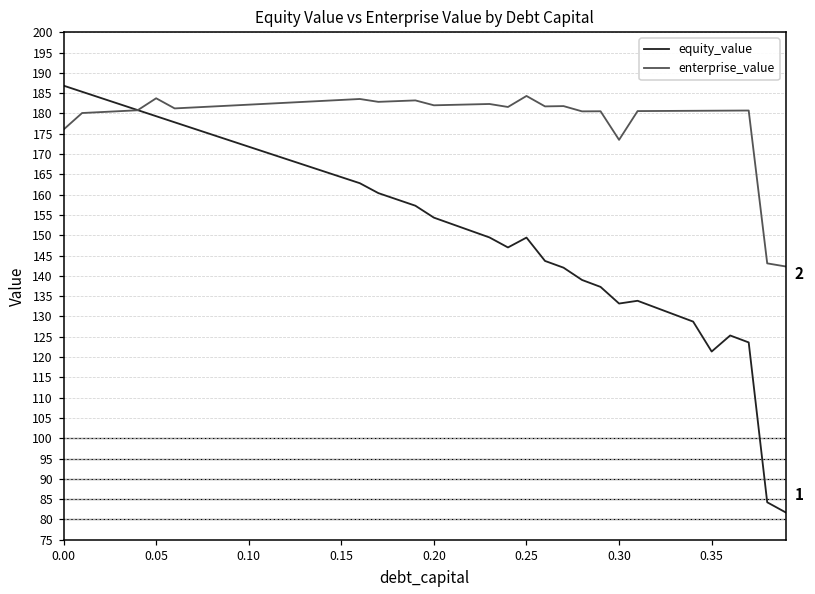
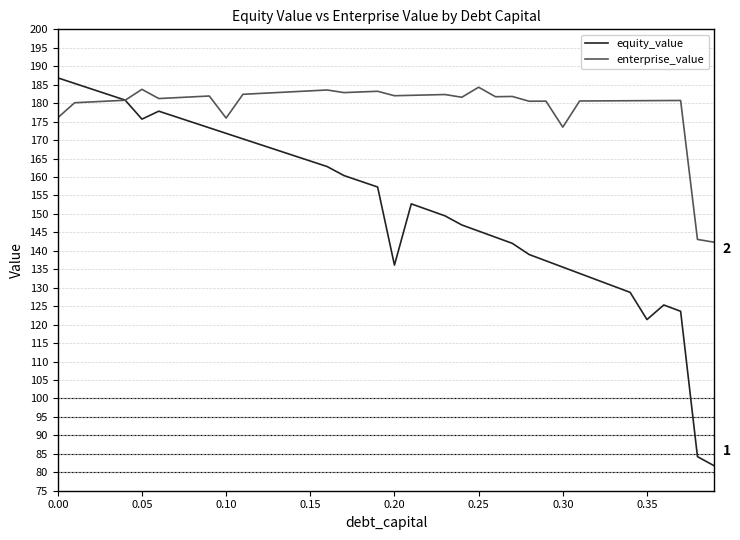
  {
    "equity_value": {
      "0.00": 187,
-     "0.05": 179,
+     "0.05": 176,
      "0.10": 172,
      "0.15": 164,
-     "0.20": 154,
-     "0.25": 149,
-     "0.30": 133,
+     "0.20": 136,
+     "0.25": 145,
+     "0.30": 136,
      "0.35": 121
    },
    "enterprise_value": {
      "0.00": 176,
      "0.05": 184,
-     "0.10": 182,
+     "0.10": 176,
      "0.15": 183,
      "0.20": 182,
      "0.25": 184,
      "0.30": 174,
      "0.35": 181
    }
  }
